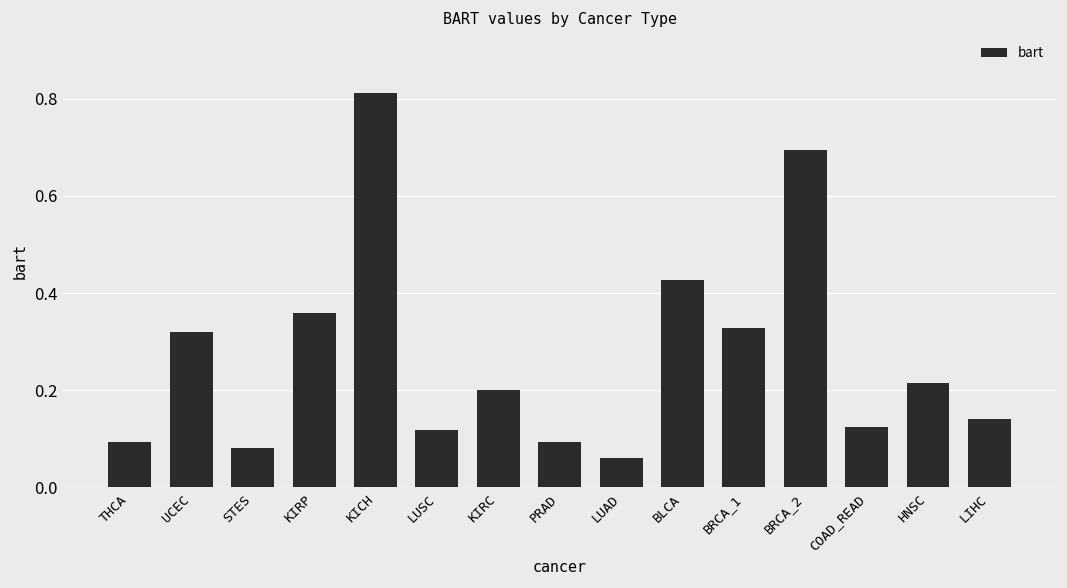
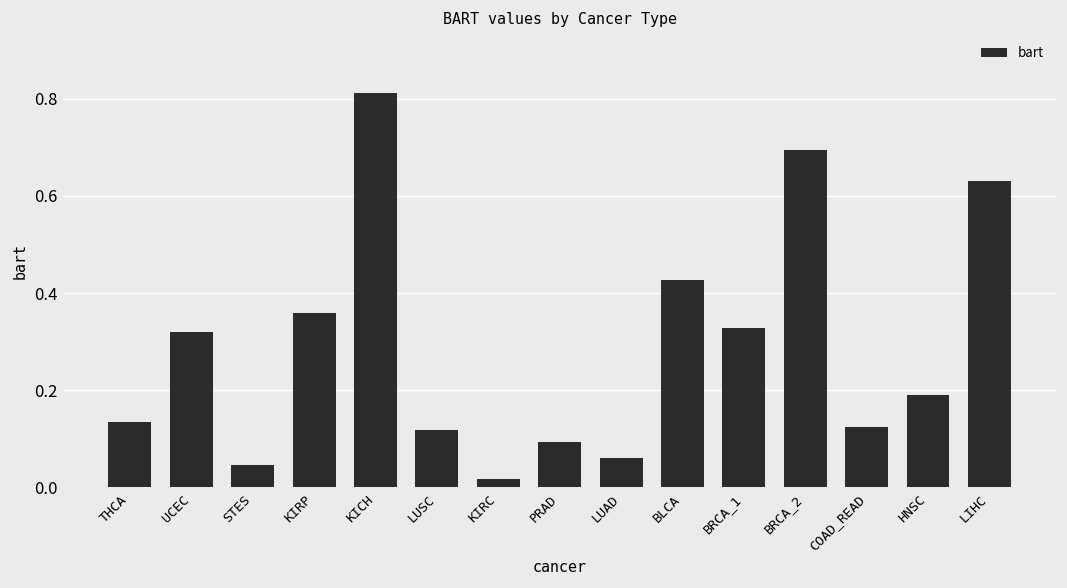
  {
-   "THCA": 0.09,
+   "THCA": 0.14,
    "UCEC": 0.32,
-   "STES": 0.08,
+   "STES": 0.05,
    "KIRP": 0.36,
    "KICH": 0.81,
    "LUSC": 0.12,
-   "KIRC": 0.20,
+   "KIRC": 0.02,
    "PRAD": 0.09,
    "LUAD": 0.06,
    "BLCA": 0.43,
    "BRCA_1": 0.33,
    "BRCA_2": 0.70,
    "COAD_READ": 0.12,
-   "HNSC": 0.21,
-   "LIHC": 0.14
+   "HNSC": 0.19,
+   "LIHC": 0.63
  }
